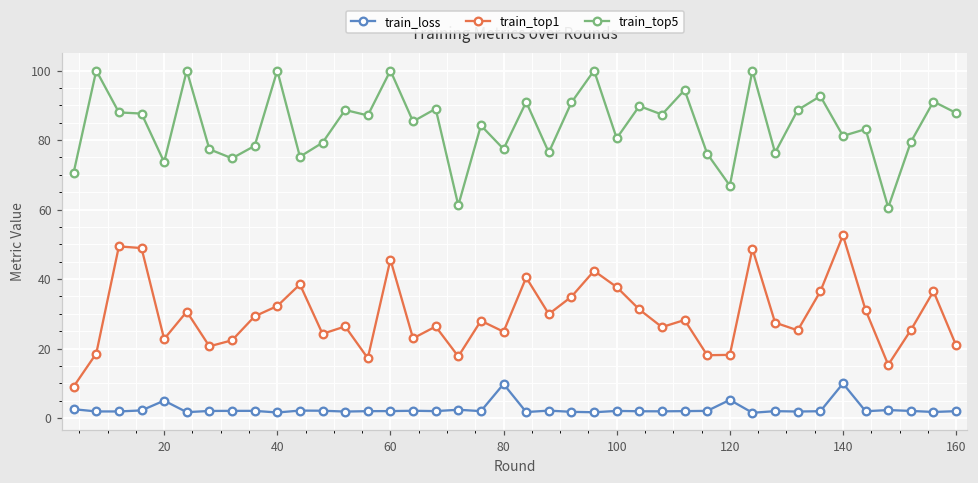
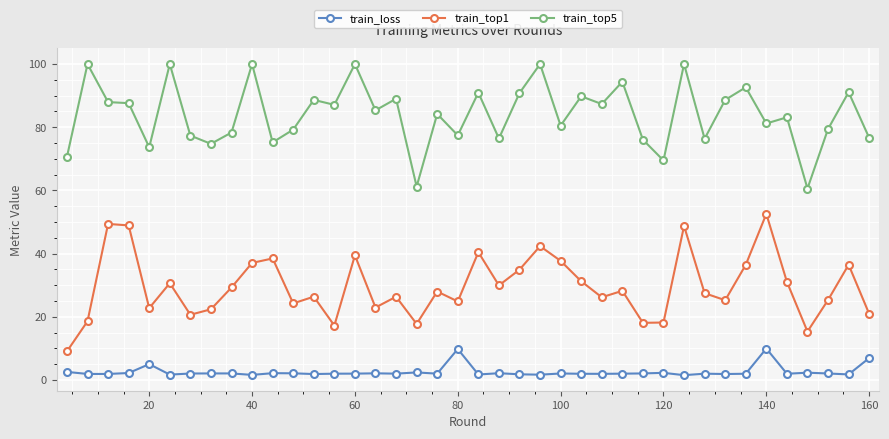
  {
    "train_loss": {
      "20": 5,
      "40": 2,
      "60": 2,
      "80": 10,
      "100": 2,
-     "120": 5,
+     "120": 2,
      "140": 10,
-     "160": 2
+     "160": 7
    },
    "train_top1": {
      "20": 23,
-     "40": 32,
-     "60": 46,
+     "40": 37,
+     "60": 39,
      "80": 25,
      "100": 38,
      "120": 18,
      "140": 53,
      "160": 21
    },
    "train_top5": {
      "20": 74,
      "40": 100,
      "60": 100,
      "80": 77,
      "100": 81,
-     "120": 67,
+     "120": 69,
      "140": 81,
-     "160": 88
+     "160": 77
    }
  }
